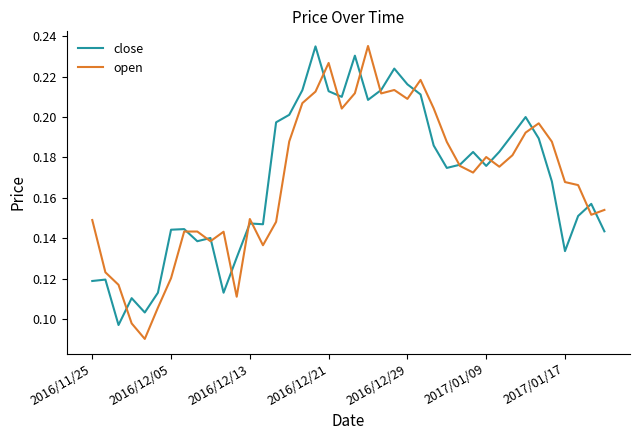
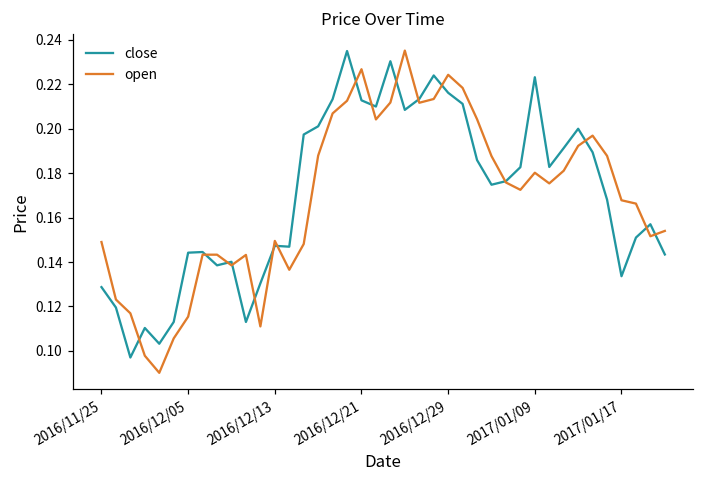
  {
    "close": {
-     "2016/11/25": 0.119,
+     "2016/11/25": 0.129,
      "2016/12/05": 0.144,
      "2016/12/13": 0.147,
      "2016/12/21": 0.213,
      "2016/12/29": 0.216,
-     "2017/01/09": 0.176,
+     "2017/01/09": 0.223,
      "2017/01/17": 0.134
    },
    "open": {
      "2016/11/25": 0.149,
-     "2016/12/05": 0.120,
+     "2016/12/05": 0.115,
      "2016/12/13": 0.150,
      "2016/12/21": 0.227,
-     "2016/12/29": 0.209,
+     "2016/12/29": 0.224,
      "2017/01/09": 0.180,
      "2017/01/17": 0.168
    }
  }
